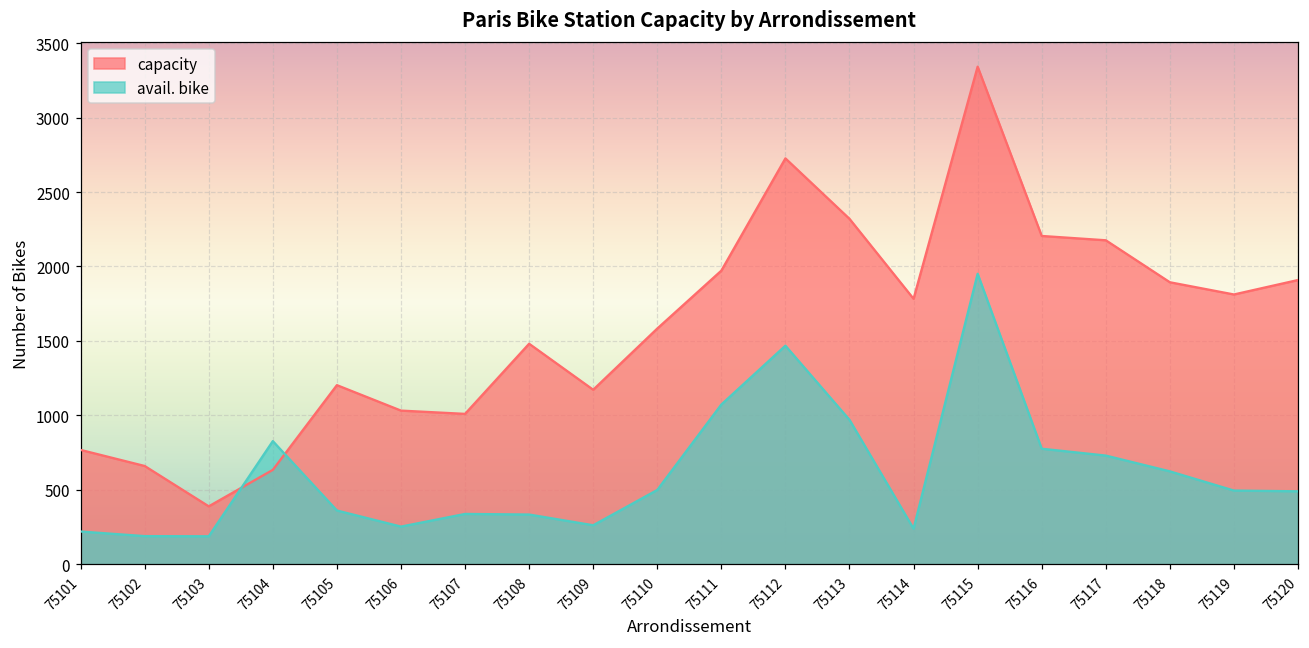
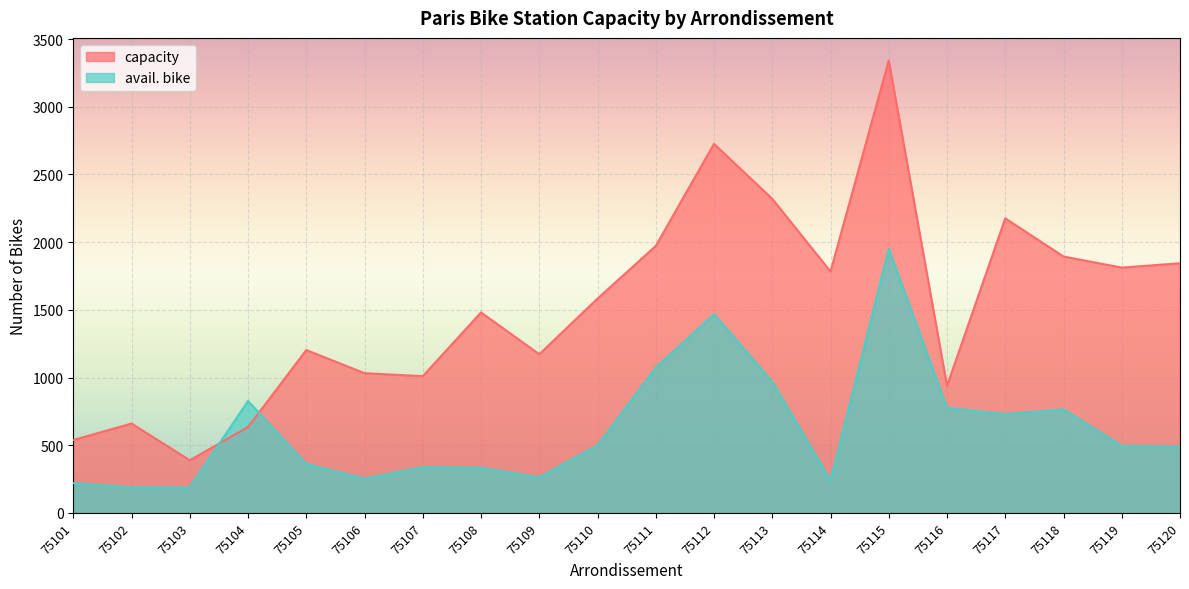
  {
    "capacity": {
-     "75101": 770,
+     "75101": 540,
      "75102": 660,
      "75103": 390,
      "75104": 630,
      "75105": 1200,
      "75106": 1030,
      "75107": 1010,
      "75108": 1480,
      "75109": 1170,
      "75110": 1580,
      "75111": 1970,
      "75112": 2730,
      "75113": 2320,
      "75114": 1780,
      "75115": 3340,
-     "75116": 2210,
+     "75116": 940,
      "75117": 2180,
      "75118": 1890,
      "75119": 1810,
-     "75120": 1910
+     "75120": 1840
    },
    "avail. bike": {
      "75101": 220,
      "75102": 190,
      "75103": 190,
      "75104": 830,
      "75105": 360,
      "75106": 250,
      "75107": 340,
      "75108": 330,
      "75109": 260,
      "75110": 500,
      "75111": 1070,
      "75112": 1470,
      "75113": 970,
      "75114": 240,
      "75115": 1950,
      "75116": 780,
      "75117": 730,
-     "75118": 620,
+     "75118": 770,
      "75119": 500,
      "75120": 490
    }
  }
